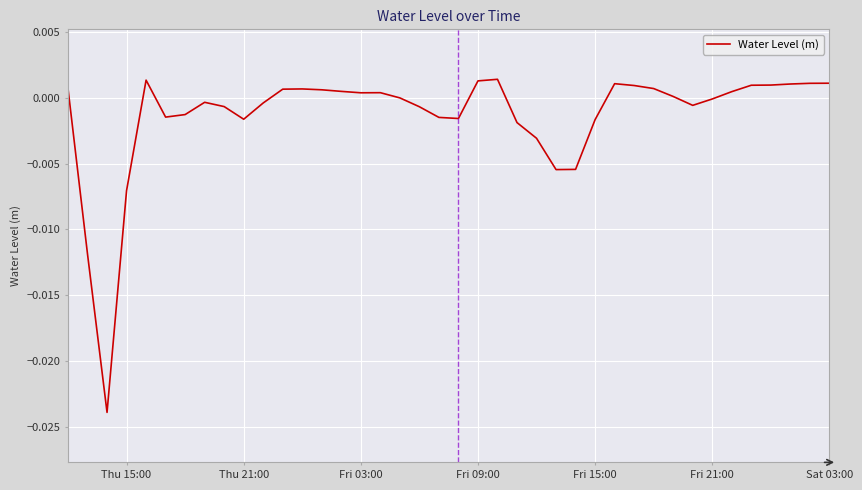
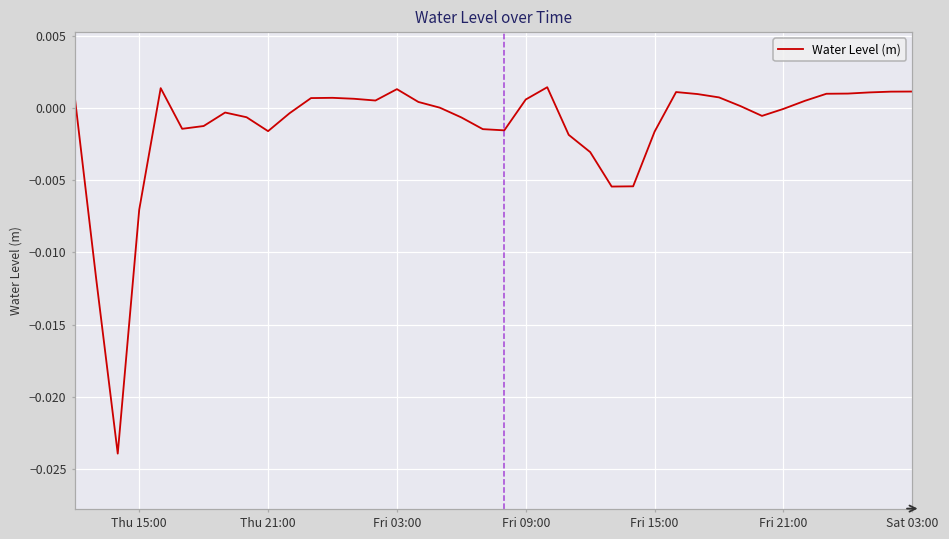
  {
    "Thu 15:00": -0.0070,
    "Thu 21:00": -0.0016,
-   "Fri 03:00": 0.0004,
-   "Fri 09:00": 0.0013,
+   "Fri 03:00": 0.0013,
+   "Fri 09:00": 0.0006,
    "Fri 15:00": -0.0016,
    "Fri 21:00": -0.0001,
    "Sat 03:00": 0.0011
  }
